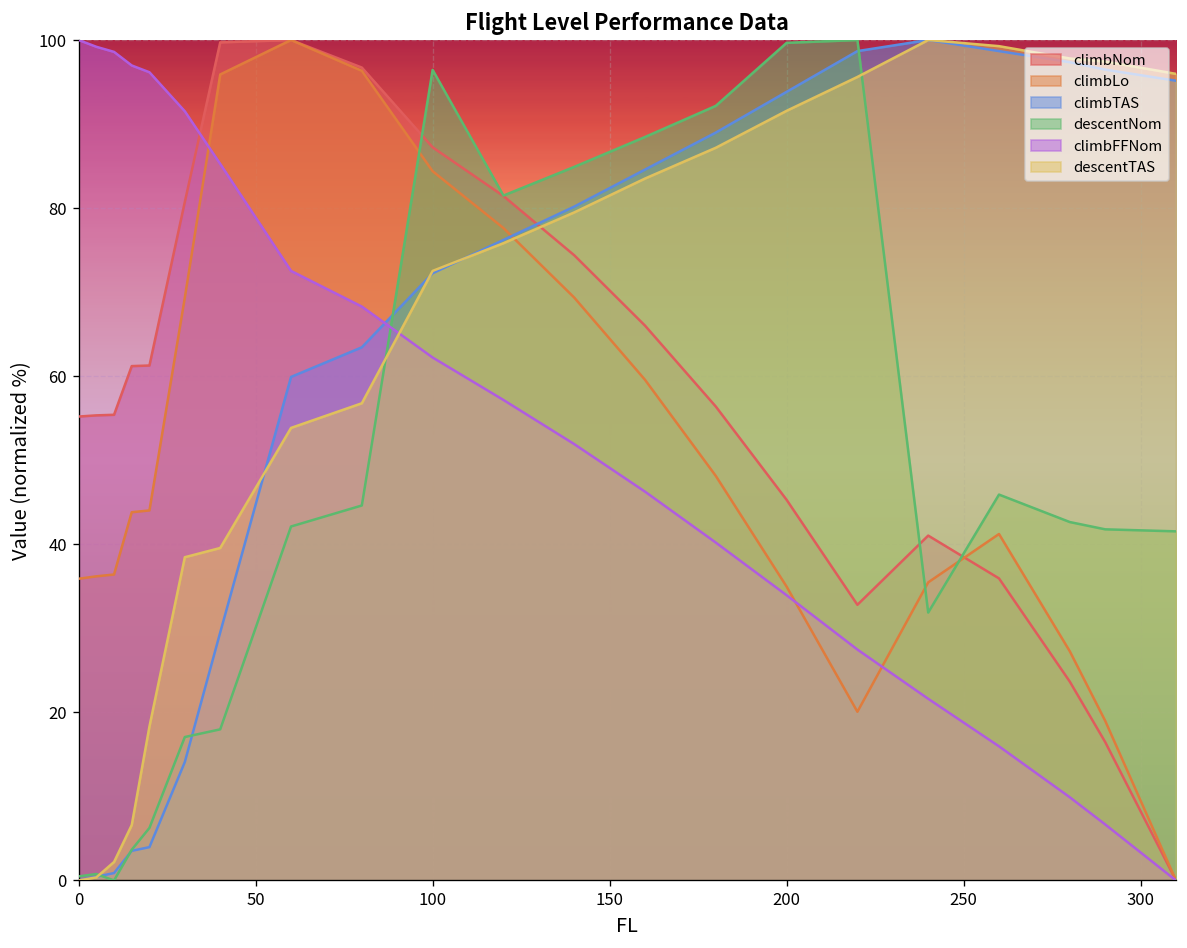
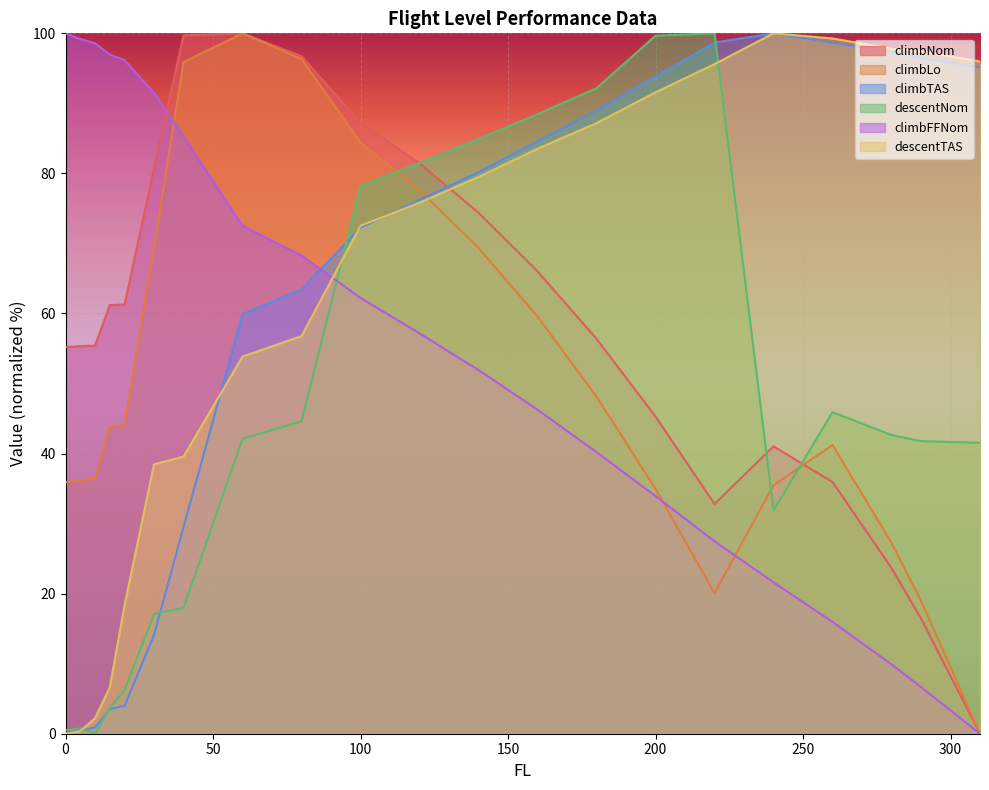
  {
    "climbTAS": {
      "200": 94
    },
    "descentNom": {
      "0": 0,
-     "100": 96,
+     "100": 78,
      "200": 100
    },
    "climbFFNom": {
      "0": 100,
      "100": 62,
      "200": 34
    }
  }
